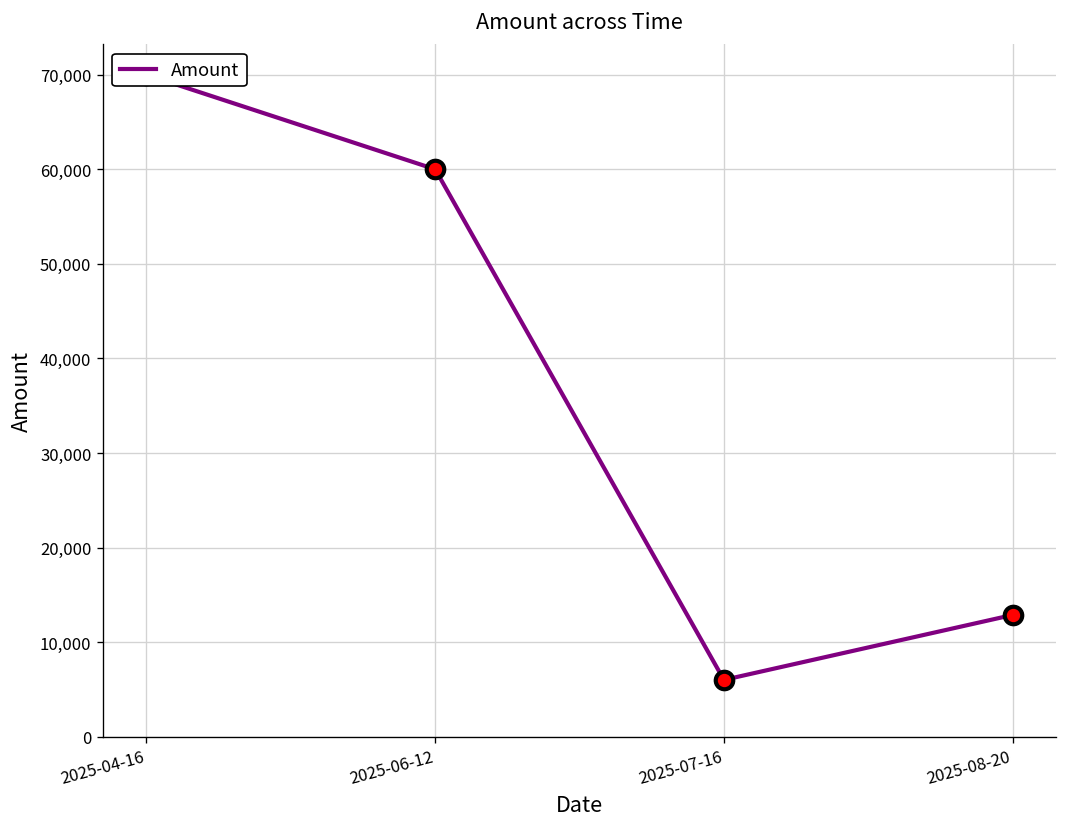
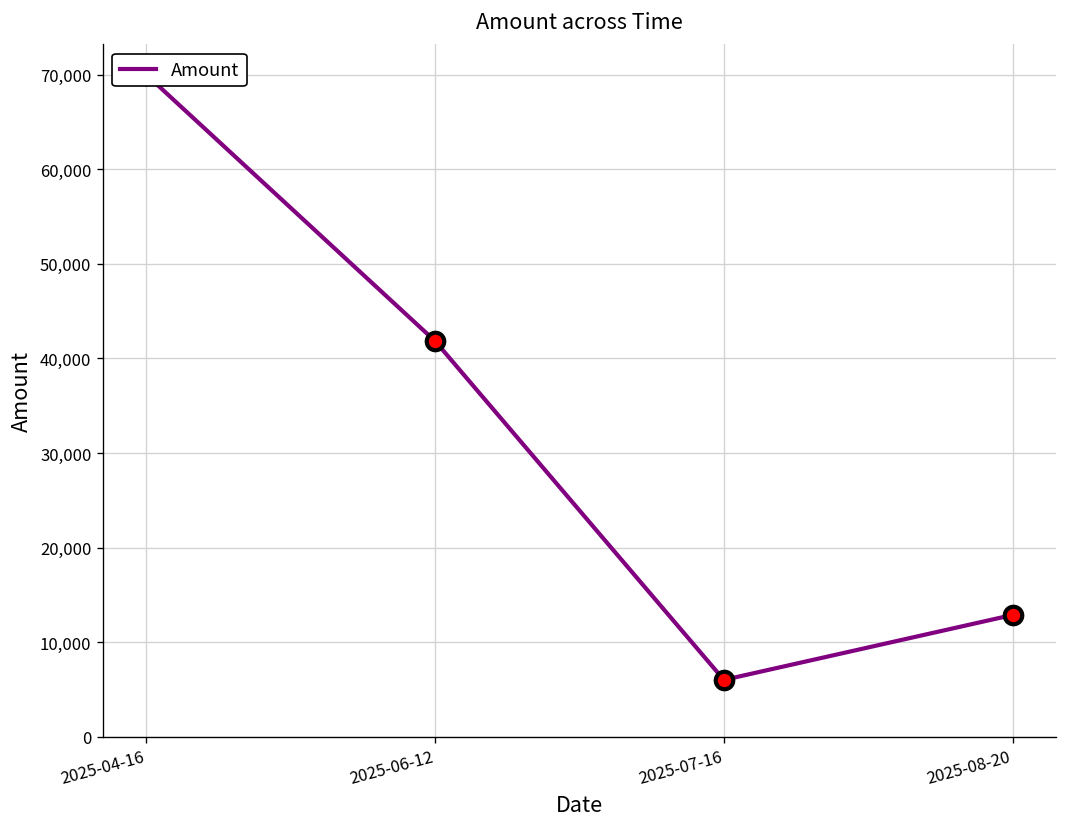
  {
-   "2025-06-12": "60,000",
+   "2025-06-12": "42,000",
    "2025-07-16": "6,000",
    "2025-08-20": "13,000"
  }
